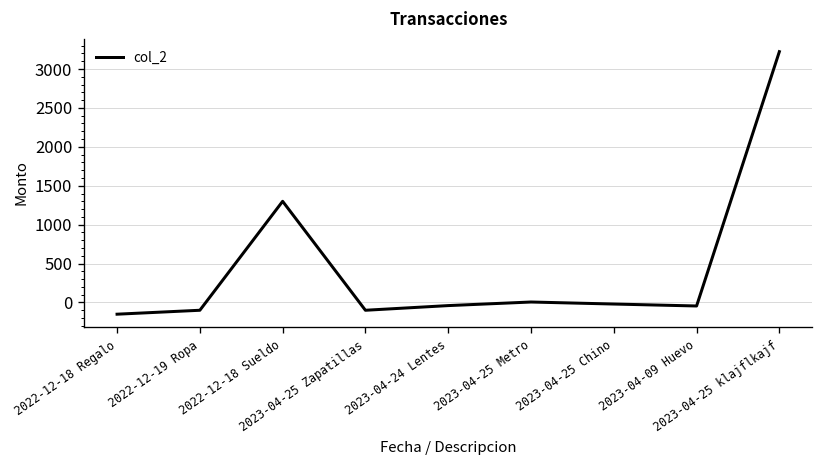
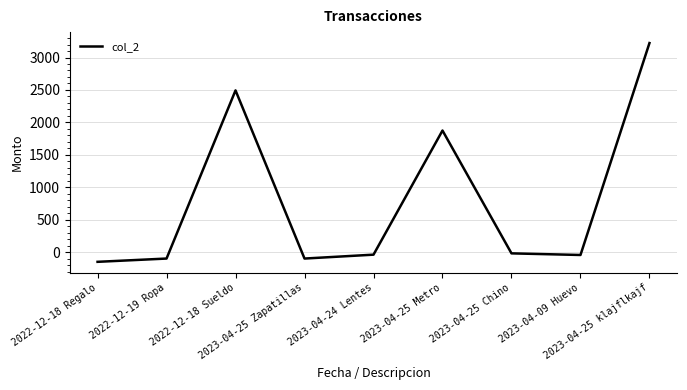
  {
    "2022-12-18 Regalo": -200,
    "2022-12-19 Ropa": -100,
-   "2022-12-18 Sueldo": 1300,
+   "2022-12-18 Sueldo": 2500,
    "2023-04-25 Zapatillas": -100,
    "2023-04-24 Lentes": 0,
-   "2023-04-25 Metro": 0,
+   "2023-04-25 Metro": 1900,
    "2023-04-25 Chino": 0,
    "2023-04-09 Huevo": 0,
    "2023-04-25 klajflkajf": 3200
  }
